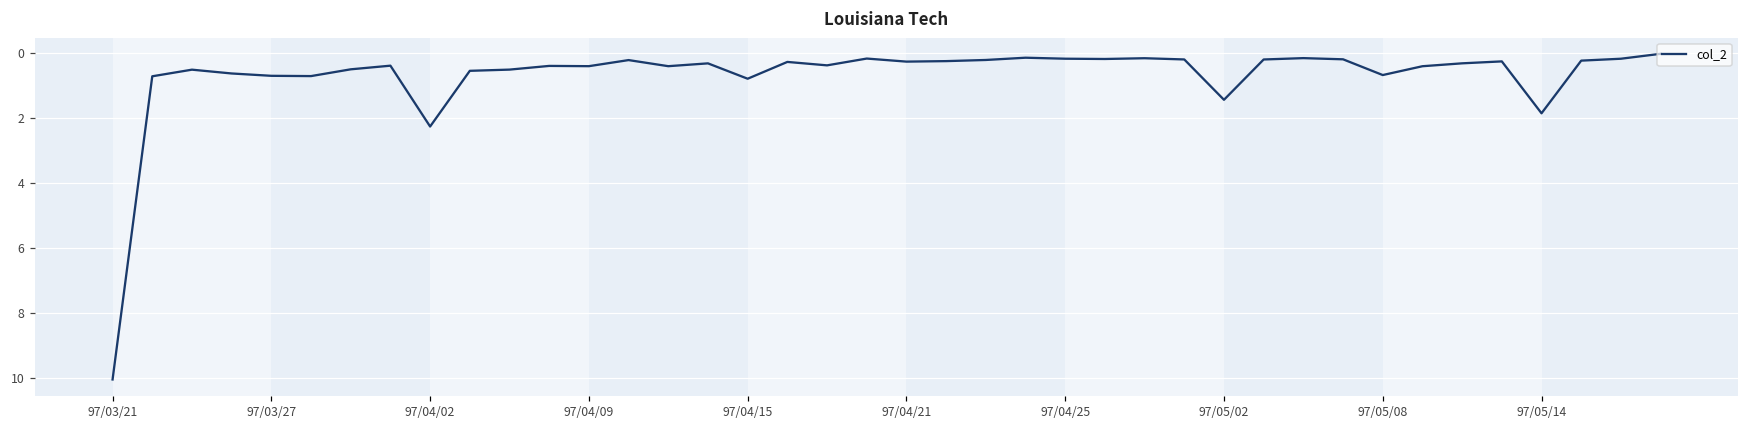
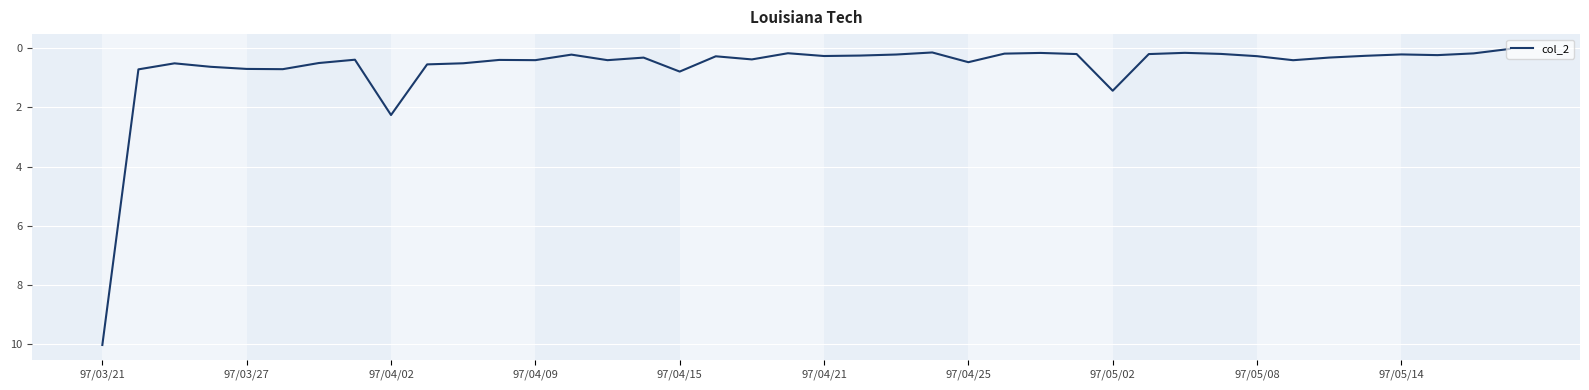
  {
    "97/03/21": 10.0,
    "97/03/27": 0.7,
    "97/04/02": 2.3,
    "97/04/09": 0.4,
    "97/04/15": 0.8,
    "97/04/21": 0.3,
-   "97/04/25": 0.2,
+   "97/04/25": 0.5,
    "97/05/02": 1.4,
-   "97/05/08": 0.7,
-   "97/05/14": 1.8
+   "97/05/08": 0.3,
+   "97/05/14": 0.2
  }
